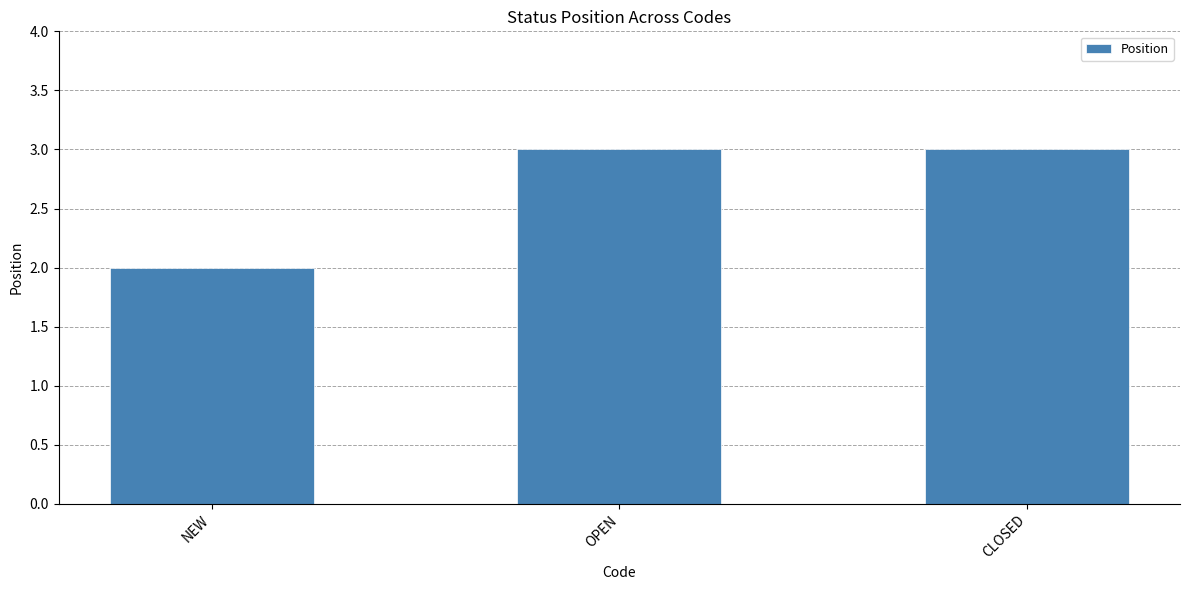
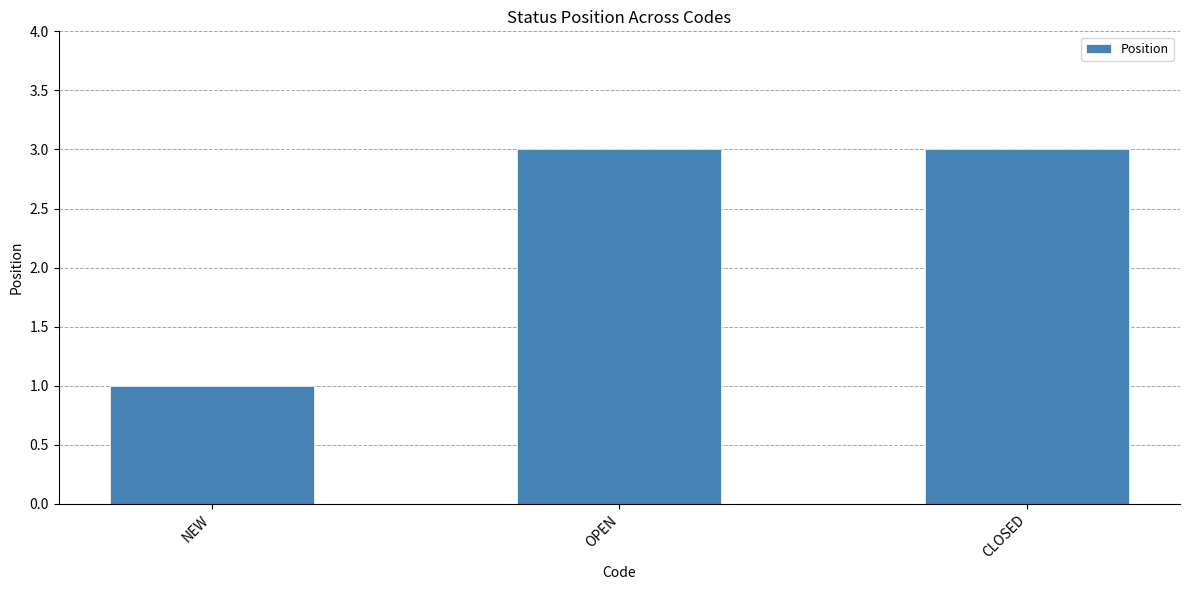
  {
-   "NEW": 2,
+   "NEW": 1,
    "OPEN": 3,
    "CLOSED": 3
  }
